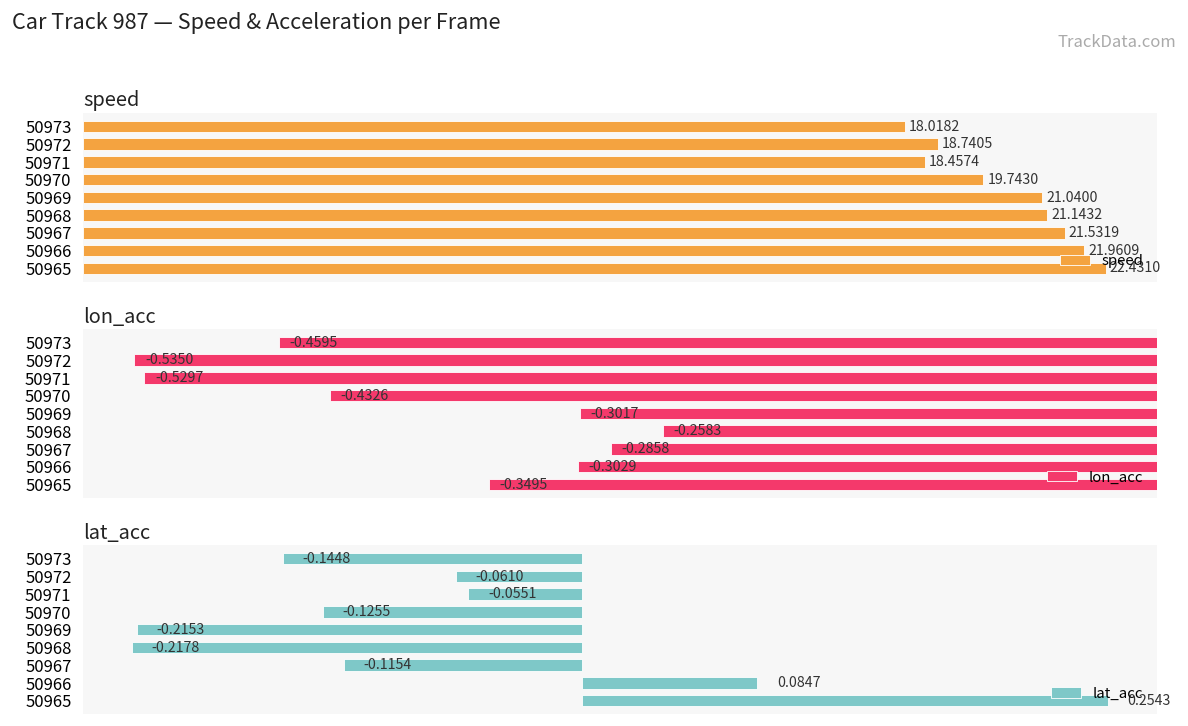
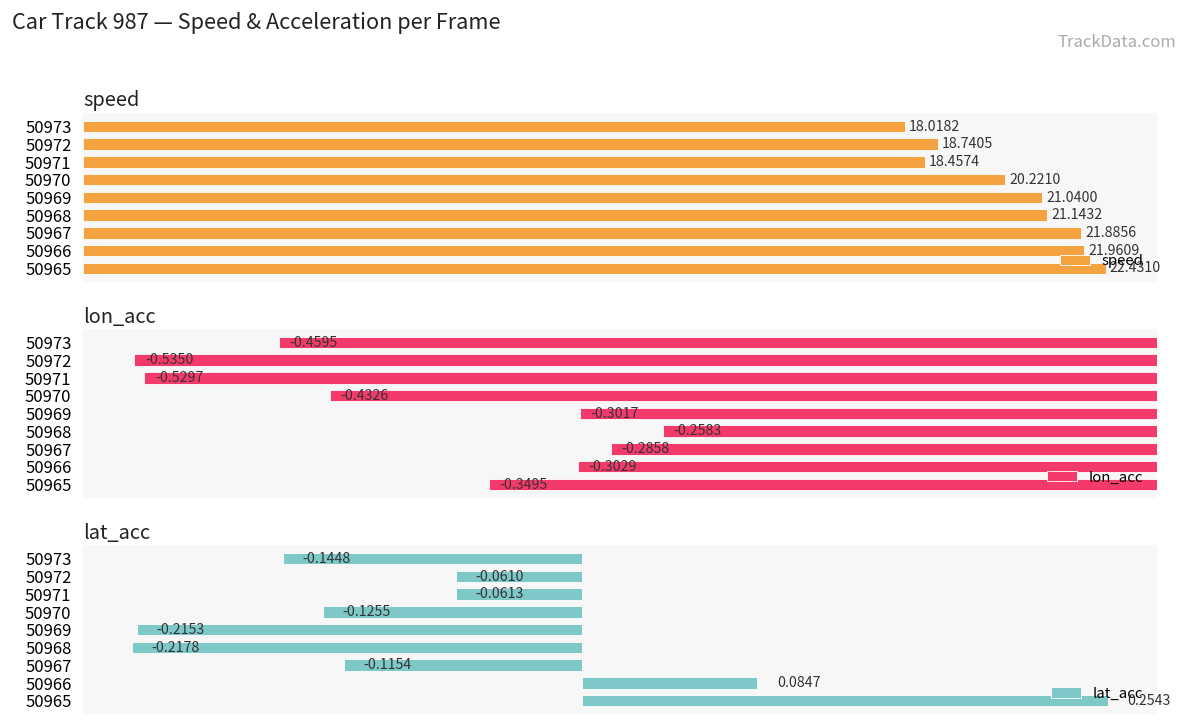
  {
    "speed": {
      "50973": 18.0182,
      "50972": 18.7405,
      "50971": 18.4574,
-     "50970": 19.7430,
+     "50970": 20.2210,
      "50969": 21.0400,
      "50968": 21.1432,
-     "50967": 21.5319,
+     "50967": 21.8856,
      "50966": 21.9609,
      "50965": 22.4310
    },
    "lon_acc": {
      "50973": -0.4595,
      "50972": -0.5350,
      "50971": -0.5297,
      "50970": -0.4326,
      "50969": -0.3017,
      "50968": -0.2583,
      "50967": -0.2858,
      "50966": -0.3029,
      "50965": -0.3495
    },
    "lat_acc": {
      "50973": -0.1448,
      "50972": -0.0610,
-     "50971": -0.0551,
+     "50971": -0.0613,
      "50970": -0.1255,
      "50969": -0.2153,
      "50968": -0.2178,
      "50967": -0.1154,
      "50966": 0.0847,
      "50965": 0.2543
    }
  }
